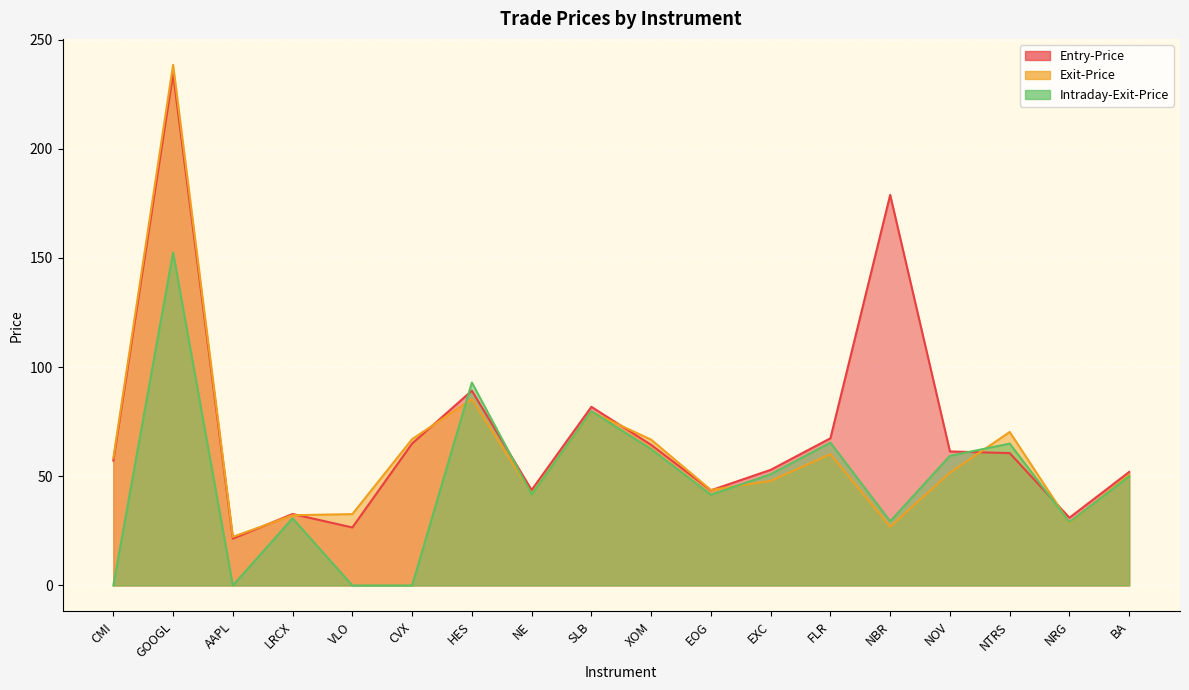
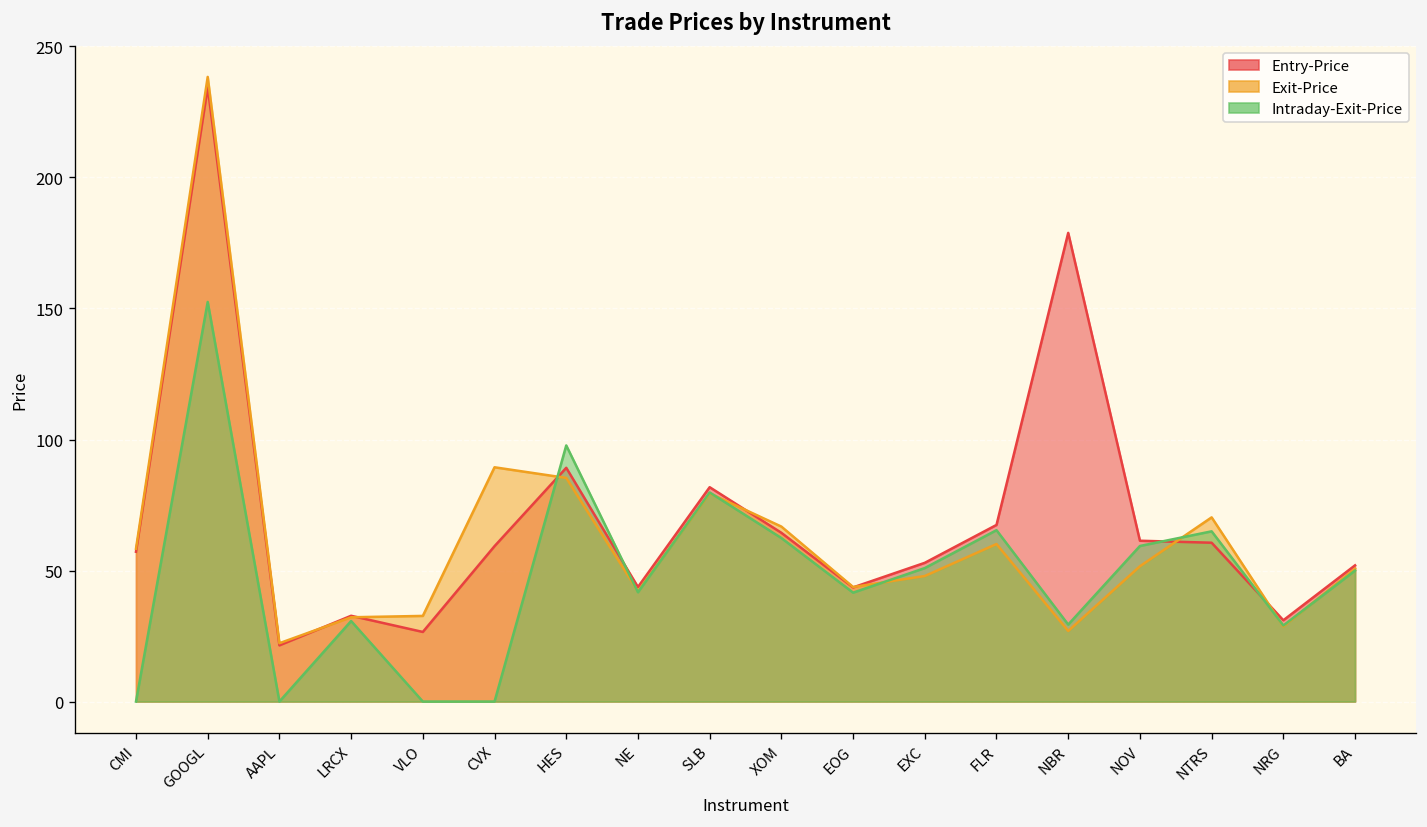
  {
    "Entry-Price": {
      "GOOGL": 234,
      "VLO": 27,
-     "CVX": 65,
+     "CVX": 59,
      "HES": 89,
      "NE": 44,
      "SLB": 82,
      "XOM": 64,
      "EXC": 53,
      "FLR": 67,
      "NBR": 179,
      "NOV": 61,
      "NTRS": 61,
      "NRG": 31,
      "BA": 52
    },
    "Exit-Price": {
      "GOOGL": 238,
      "VLO": 33,
-     "CVX": 67,
+     "CVX": 89,
      "HES": 85,
      "XOM": 67,
      "EXC": 48,
      "FLR": 60,
      "NBR": 27,
      "NOV": 52,
      "NTRS": 70
    },
    "Intraday-Exit-Price": {
      "CMI": 0,
      "GOOGL": 153,
      "AAPL": 0,
      "LRCX": 31,
      "VLO": 0,
      "CVX": 0,
-     "HES": 93,
+     "HES": 98,
      "XOM": 62,
      "EOG": 42,
      "EXC": 51,
      "FLR": 65,
      "NBR": 29,
      "NOV": 59,
      "NTRS": 65
    }
  }
